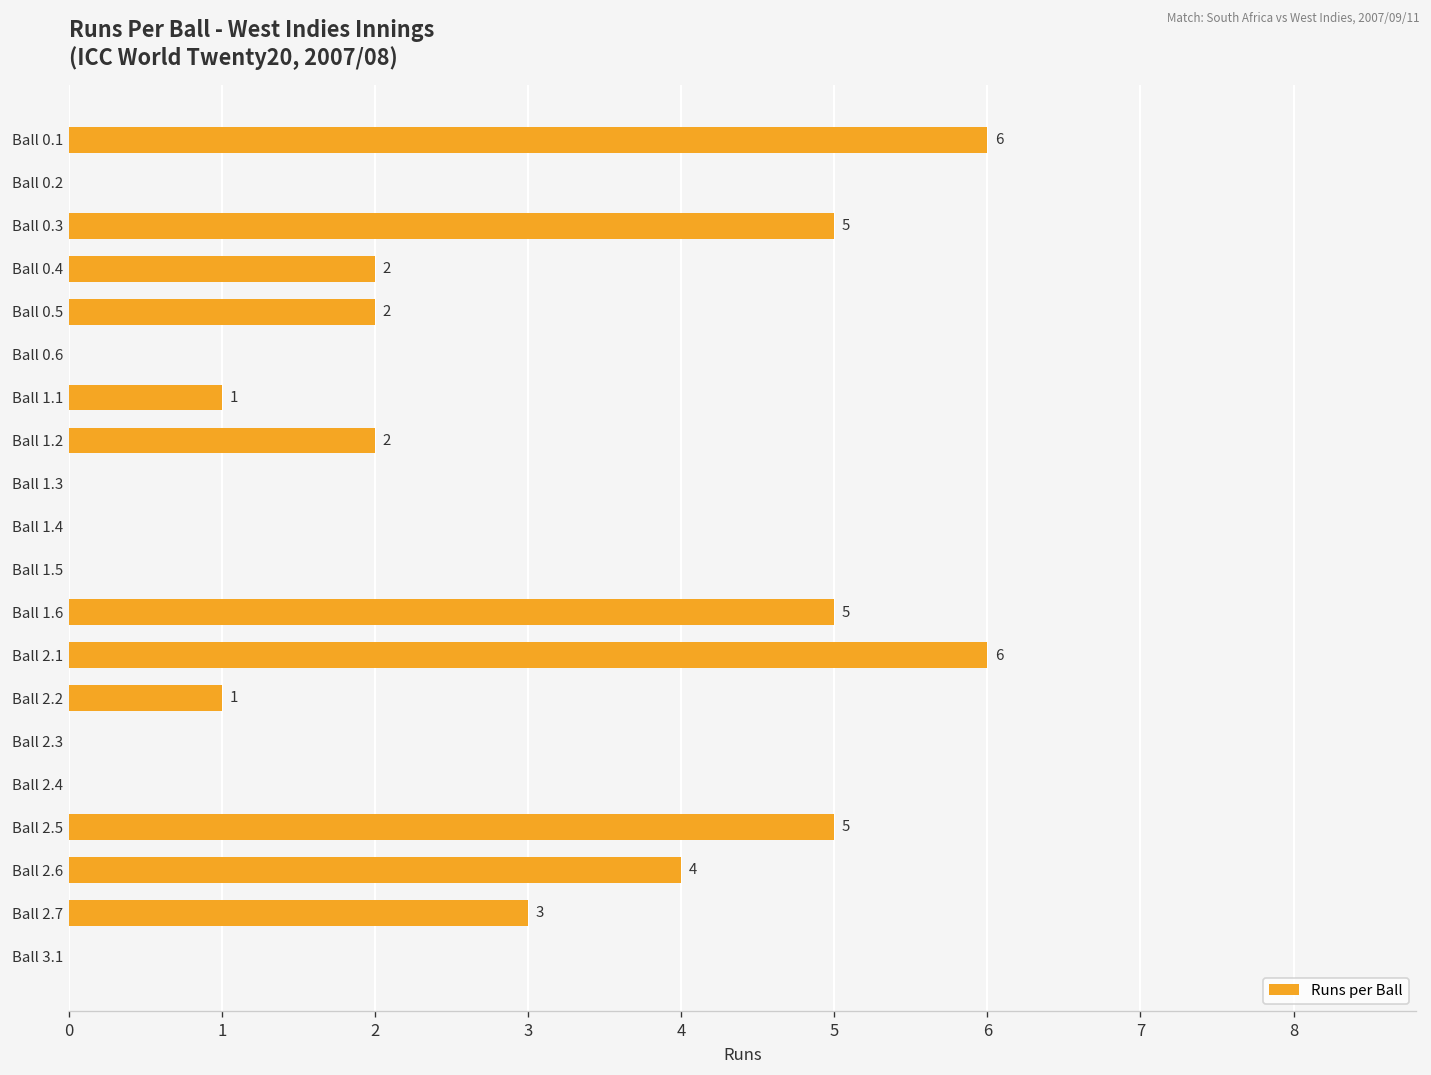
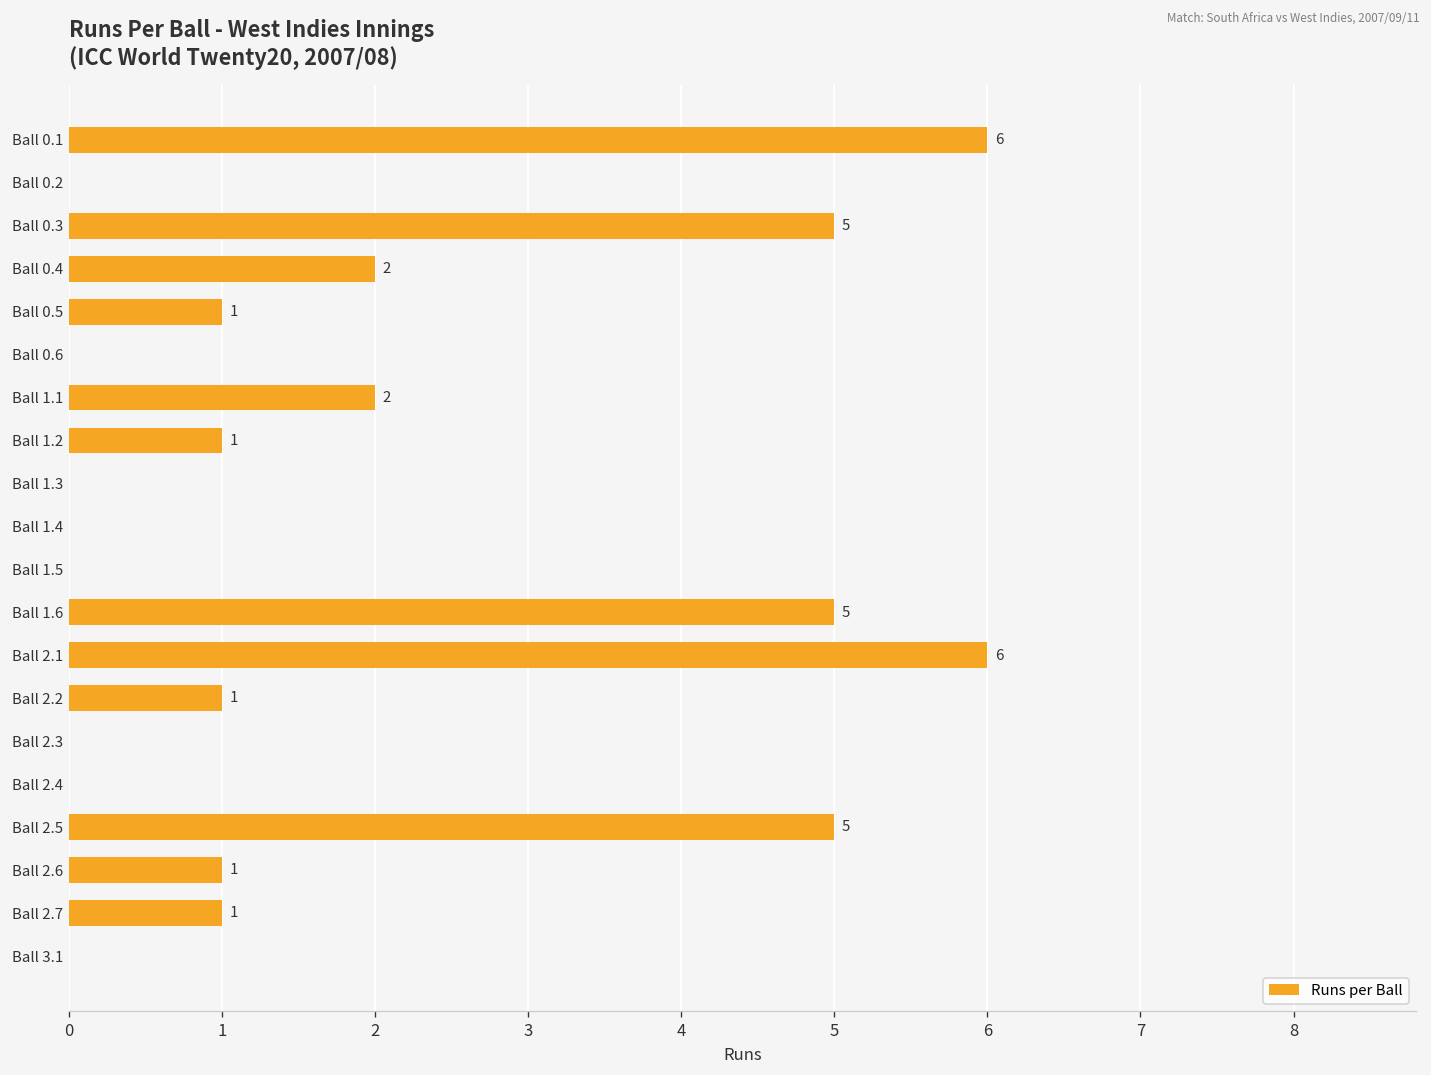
  {
    "Ball 0.1": 6,
    "Ball 0.3": 5,
    "Ball 0.4": 2,
-   "Ball 0.5": 2,
-   "Ball 1.1": 1,
-   "Ball 1.2": 2,
+   "Ball 0.5": 1,
+   "Ball 1.1": 2,
+   "Ball 1.2": 1,
    "Ball 1.6": 5,
    "Ball 2.1": 6,
    "Ball 2.2": 1,
    "Ball 2.5": 5,
-   "Ball 2.6": 4,
-   "Ball 2.7": 3
+   "Ball 2.6": 1,
+   "Ball 2.7": 1
  }
